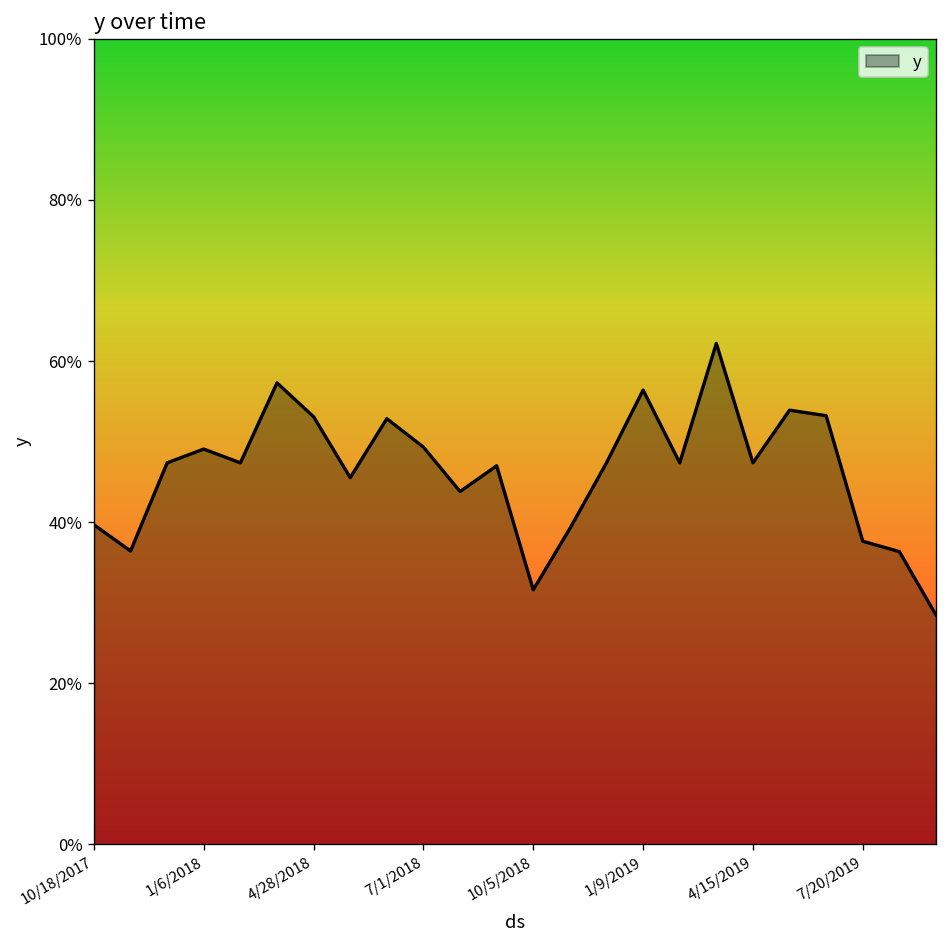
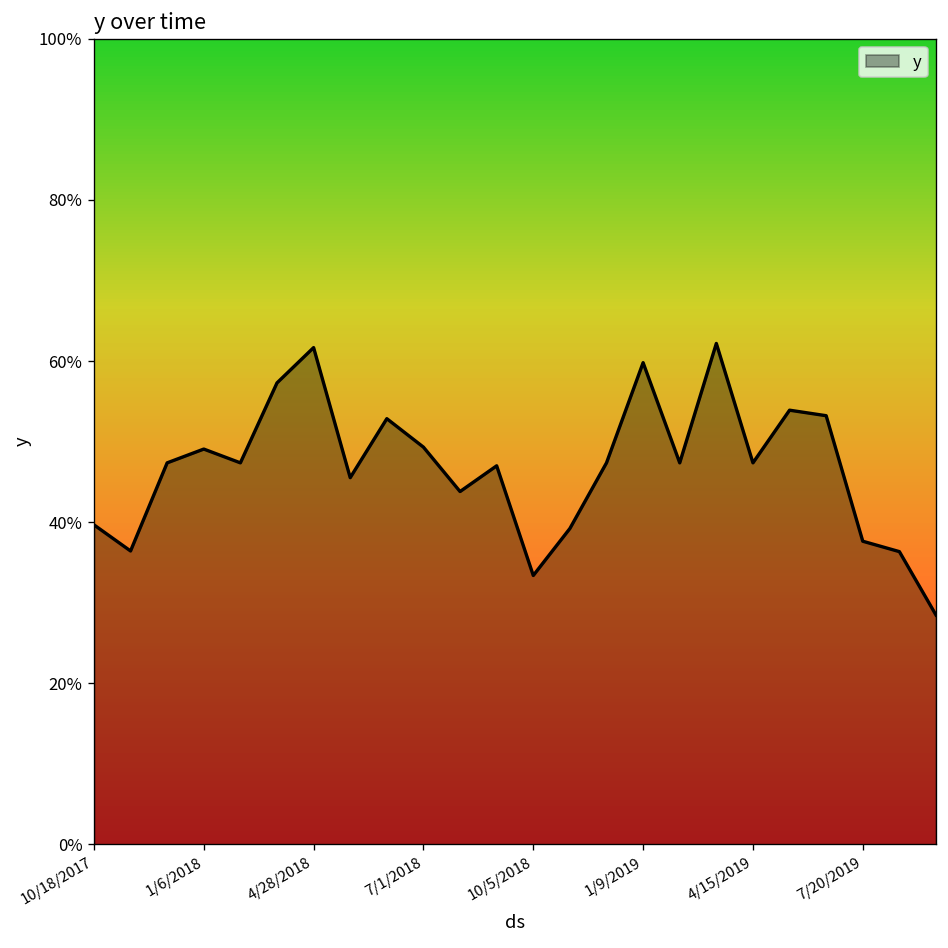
  {
    "10/18/2017": "40%",
    "1/6/2018": "49%",
-   "4/28/2018": "53%",
+   "4/28/2018": "62%",
    "7/1/2018": "49%",
-   "10/5/2018": "32%",
-   "1/9/2019": "56%",
+   "10/5/2018": "33%",
+   "1/9/2019": "60%",
    "4/15/2019": "47%",
    "7/20/2019": "38%"
  }
